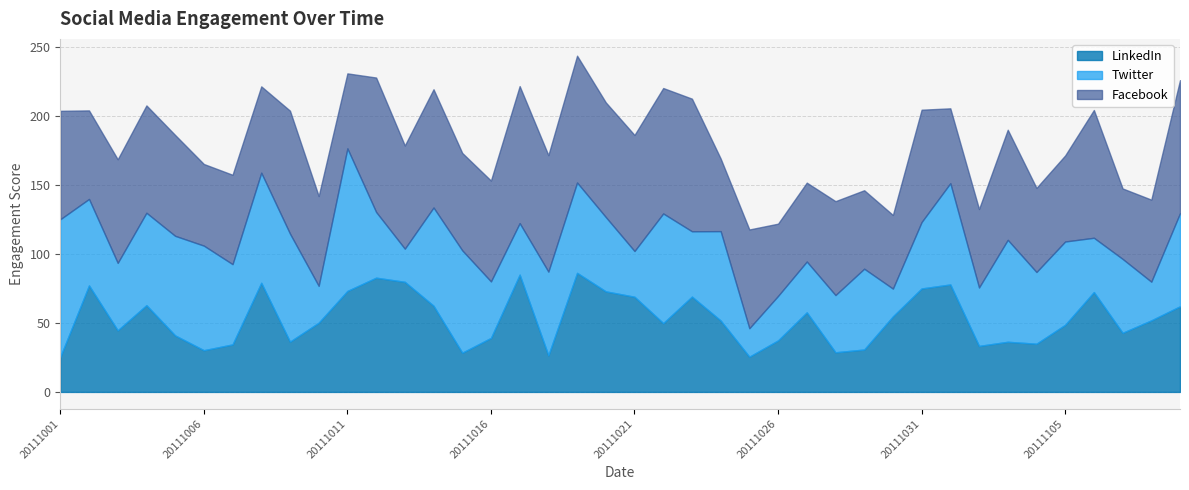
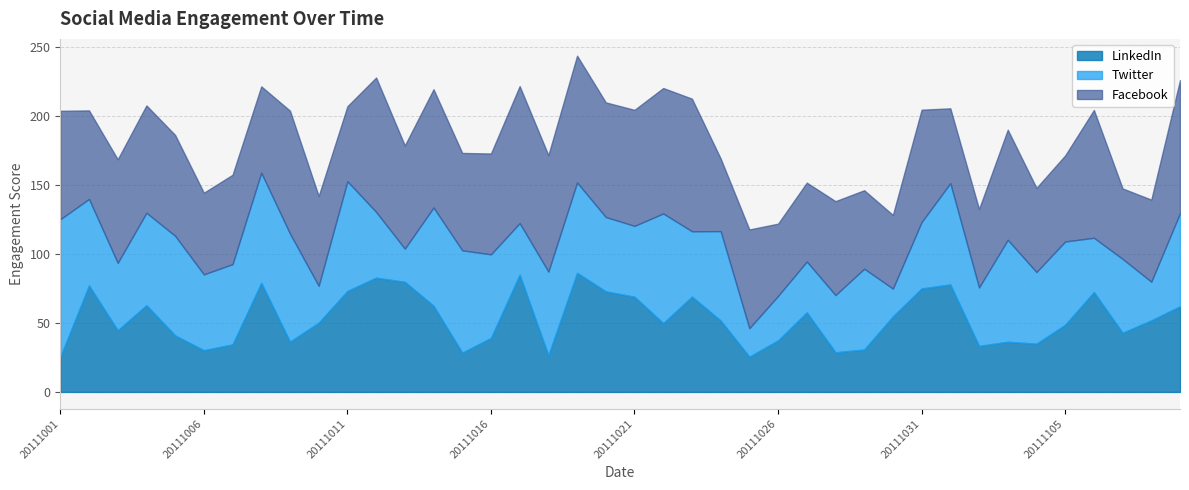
  {
    "LinkedIn": {
      "20111001": 25,
      "20111006": 30,
      "20111011": 73,
      "20111016": 39,
      "20111021": 69,
      "20111026": 37,
      "20111031": 75,
      "20111105": 49
    },
    "Twitter": {
      "20111001": 100,
-     "20111006": 76,
-     "20111011": 103,
-     "20111016": 41,
-     "20111021": 33,
+     "20111006": 55,
+     "20111011": 79,
+     "20111016": 60,
+     "20111021": 51,
      "20111026": 32,
      "20111031": 48,
      "20111105": 60
    },
    "Facebook": {
      "20111001": 79,
      "20111006": 59,
      "20111011": 54,
      "20111016": 73,
      "20111021": 84,
      "20111026": 52,
      "20111031": 81,
      "20111105": 62
    }
  }
